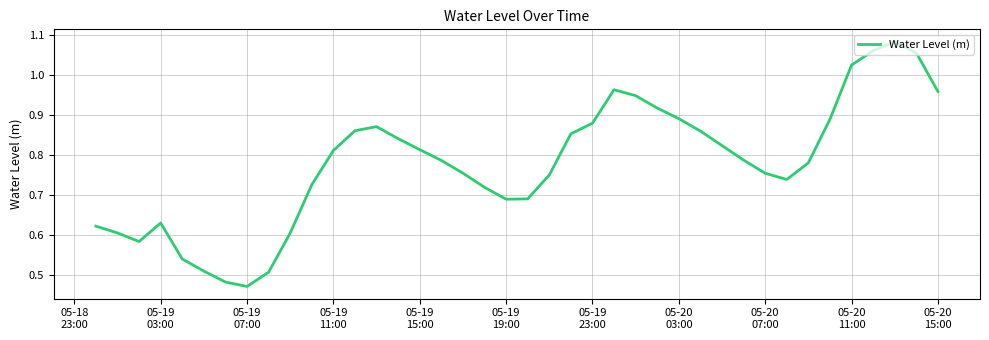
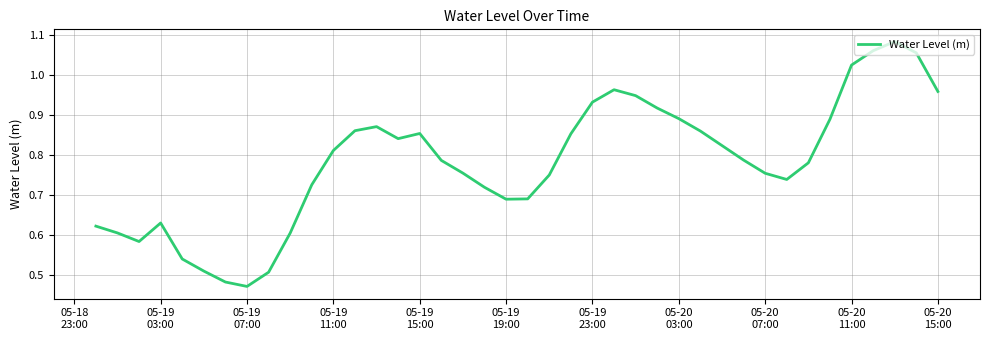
  {
    "05-19 03:00": 0.63,
    "05-19 07:00": 0.47,
    "05-19 11:00": 0.81,
-   "05-19 15:00": 0.81,
+   "05-19 15:00": 0.85,
    "05-19 19:00": 0.69,
-   "05-19 23:00": 0.88,
+   "05-19 23:00": 0.93,
    "05-20 03:00": 0.89,
    "05-20 07:00": 0.75,
    "05-20 11:00": 1.03,
    "05-20 15:00": 0.96
  }
